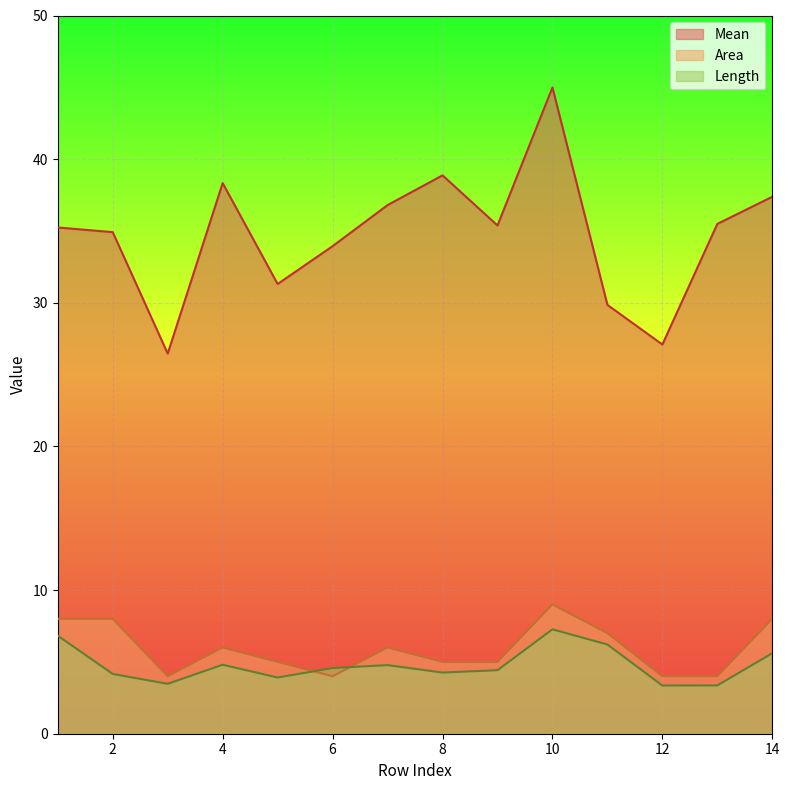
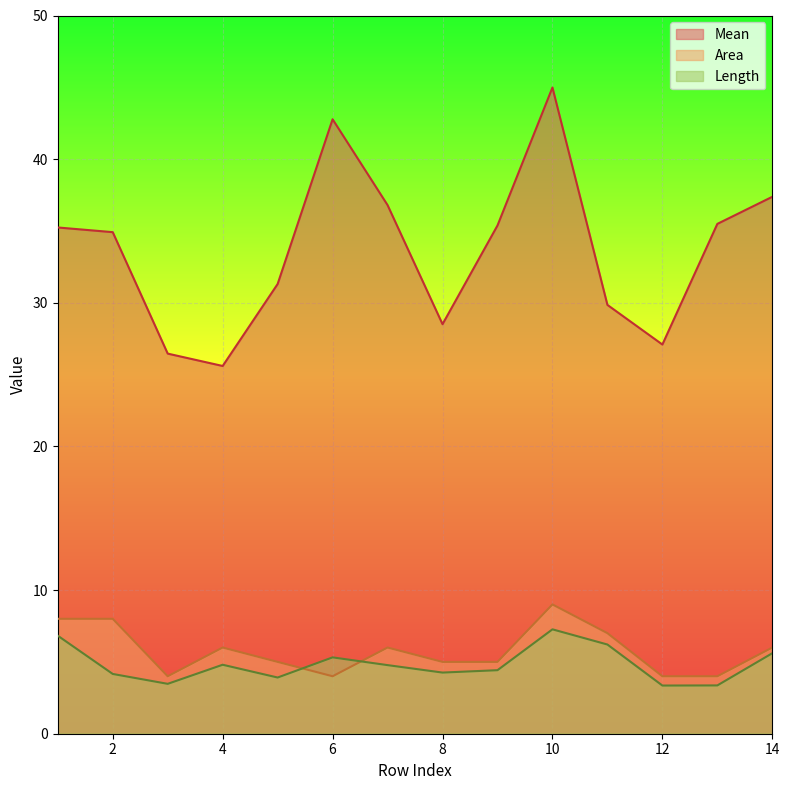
  {
    "Mean": {
      "2": 34.9,
-     "4": 38.3,
-     "6": 33.9,
-     "8": 38.9,
+     "4": 25.6,
+     "6": 42.8,
+     "8": 28.5,
      "10": 45.0,
      "12": 27.1,
      "14": 37.4
    },
    "Area": {
      "2": 8,
      "4": 6,
      "6": 4,
      "8": 5,
      "10": 9,
      "12": 4,
-     "14": 8
+     "14": 6
    },
    "Length": {
      "2": 4.2,
      "4": 4.8,
-     "6": 4.6,
+     "6": 5.3,
      "8": 4.3,
      "10": 7.3,
      "12": 3.4,
      "14": 5.6
    }
  }
